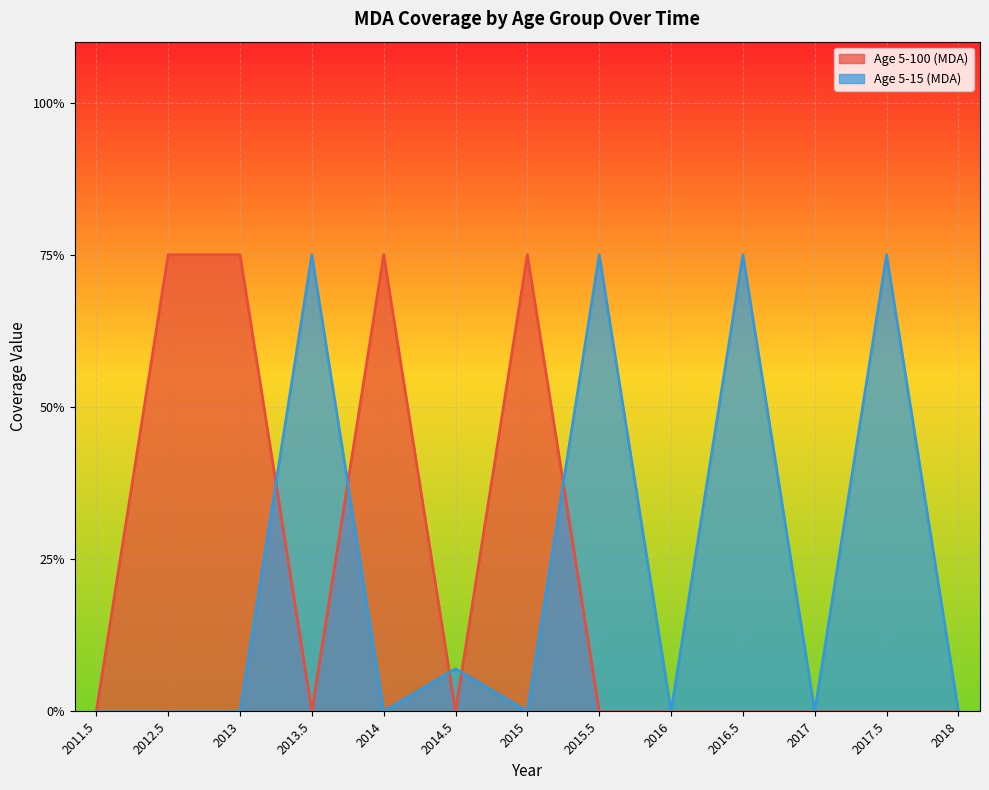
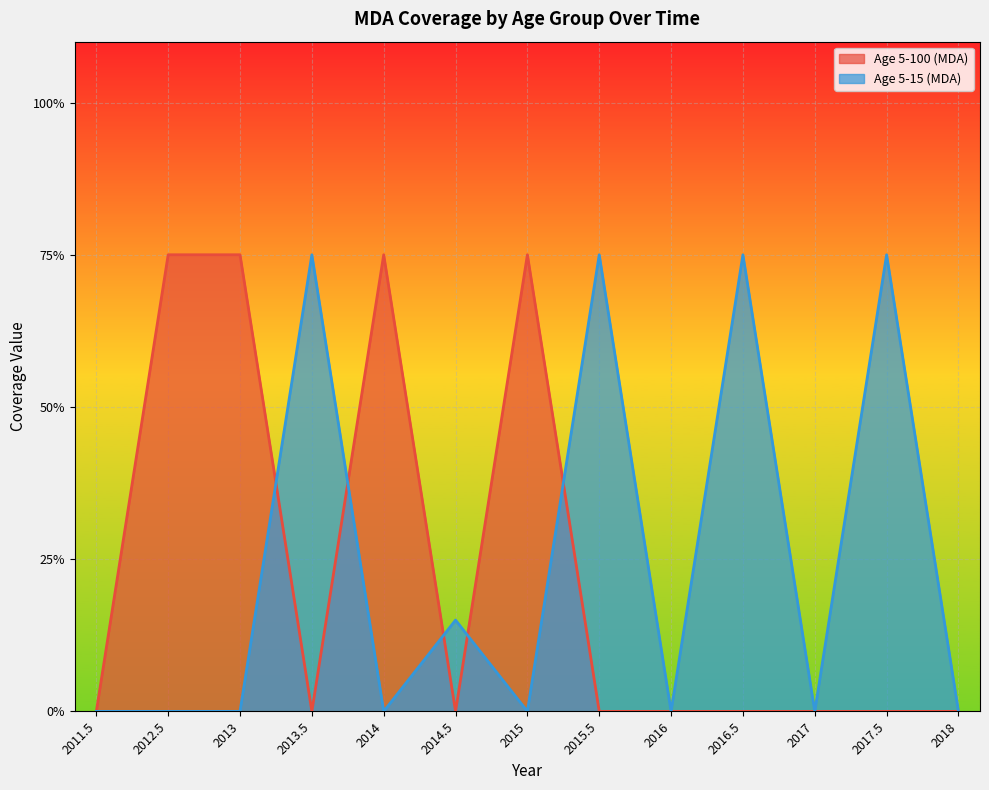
  {
    "Age 5-100 (MDA)": {
      "2012.5": "75%",
      "2013": "75%",
      "2013.5": "0%",
      "2014": "75%",
      "2014.5": "0%",
      "2015": "75%",
      "2015.5": "0%",
      "2016.5": "0%",
      "2017.5": "0%"
    },
    "Age 5-15 (MDA)": {
      "2012.5": "0%",
      "2013": "0%",
      "2013.5": "75%",
      "2014": "0%",
-     "2014.5": "7%",
+     "2014.5": "15%",
      "2015": "0%",
      "2015.5": "75%",
      "2016.5": "75%",
      "2017.5": "75%"
    }
  }
